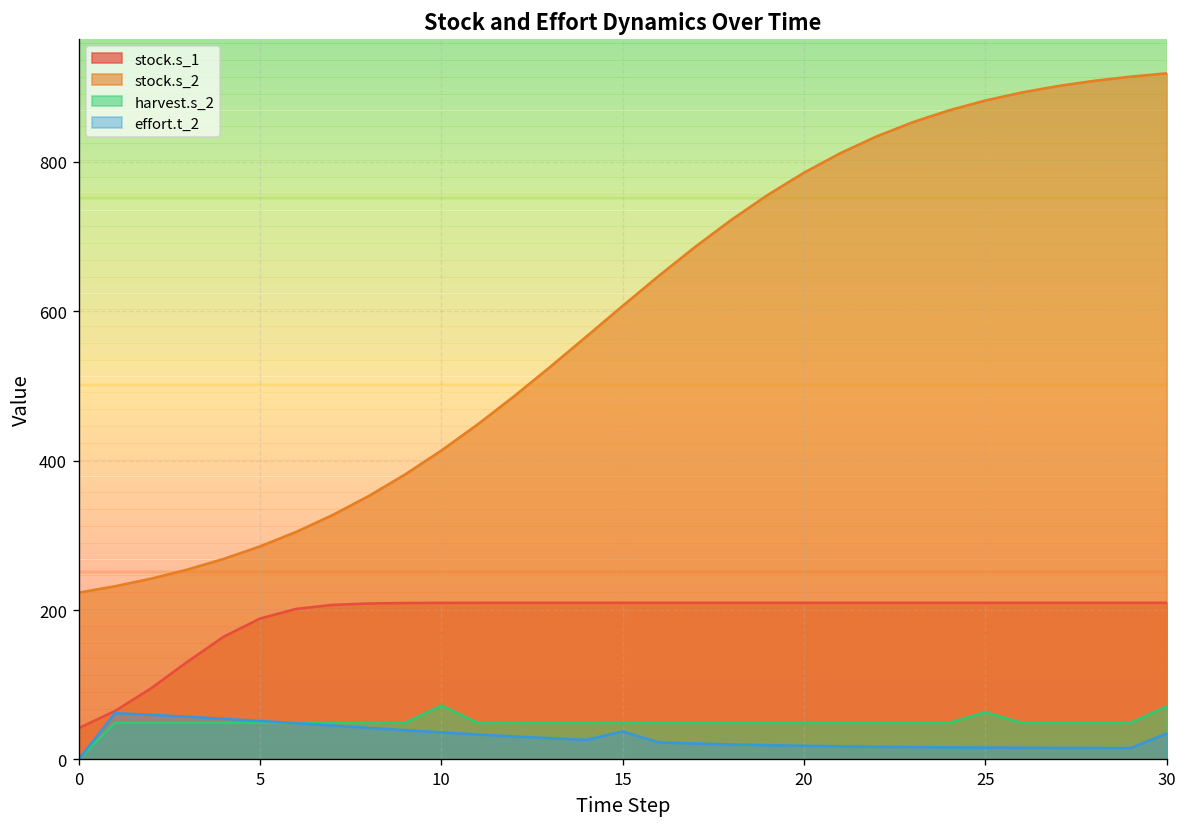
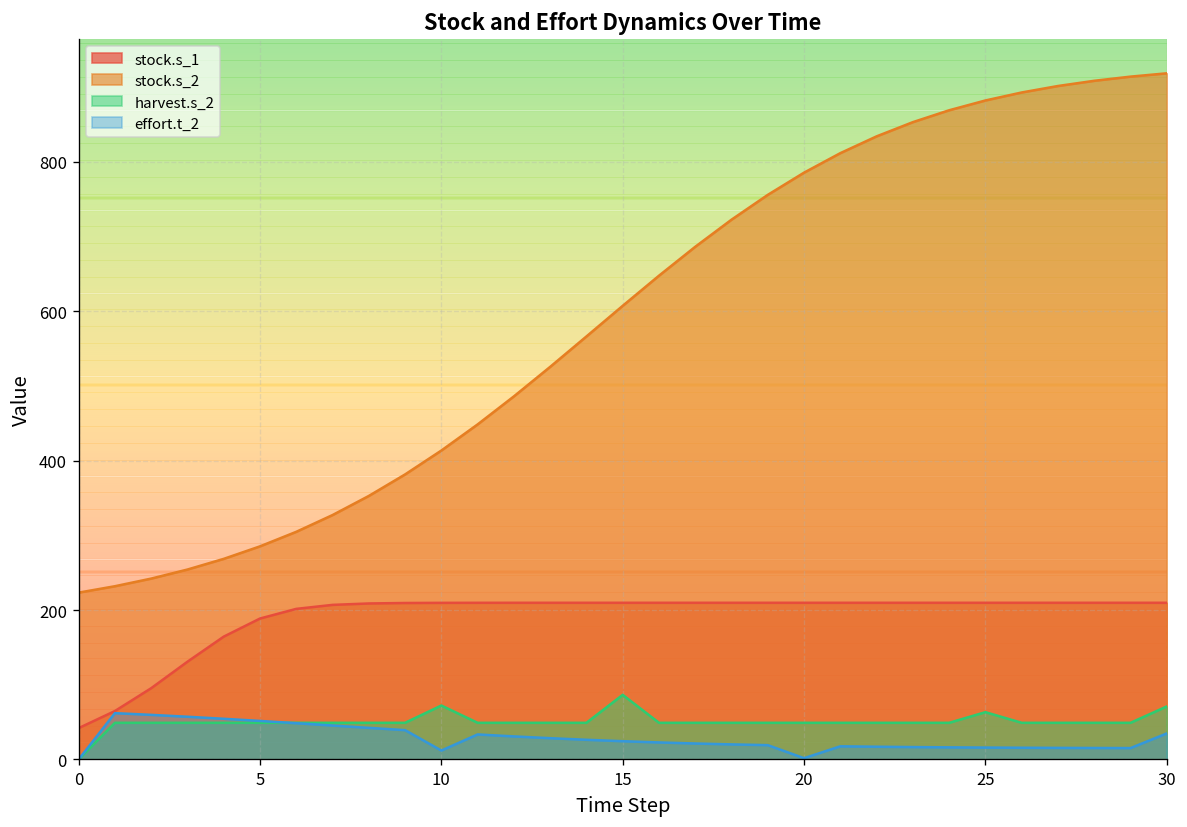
  {
    "harvest.s_2": {
      "10": 70,
-     "15": 50,
+     "15": 90,
      "20": 50,
      "25": 60,
      "30": 70
    },
    "effort.t_2": {
-     "10": 40,
-     "15": 40,
-     "20": 20,
+     "10": 10,
+     "15": 20,
+     "20": 0,
      "25": 20,
      "30": 30
    }
  }
